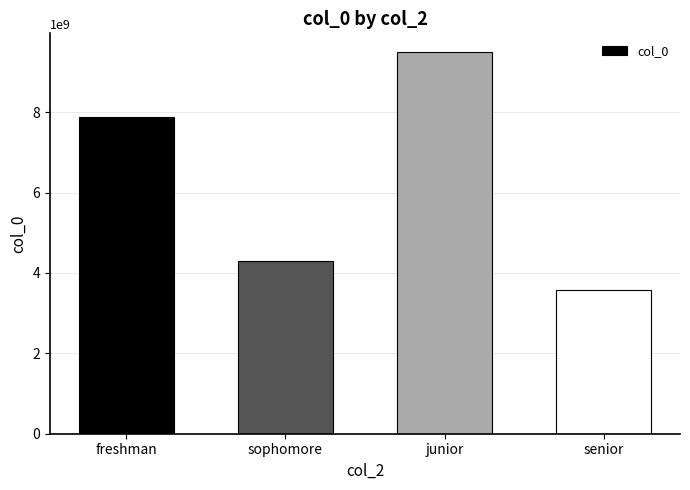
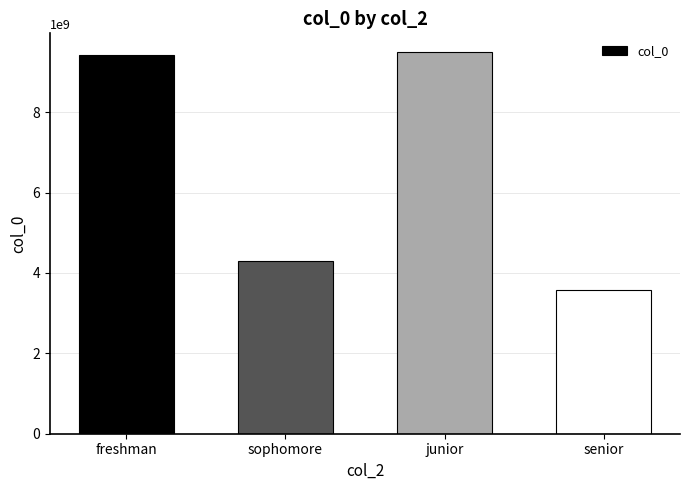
  {
-   "freshman": 7900000000,
+   "freshman": 9400000000,
    "sophomore": 4300000000,
    "junior": 9500000000,
    "senior": 3600000000
  }
